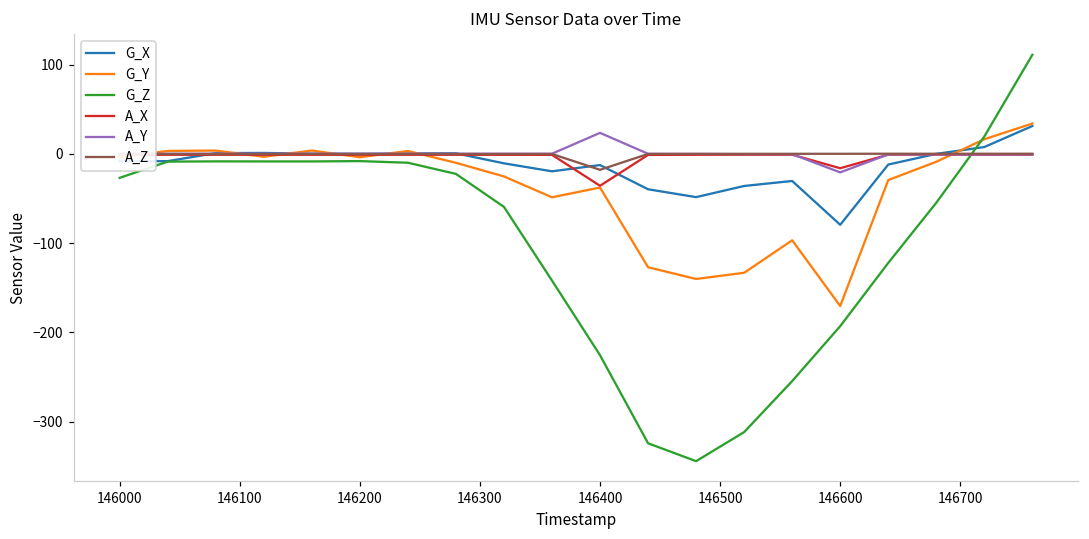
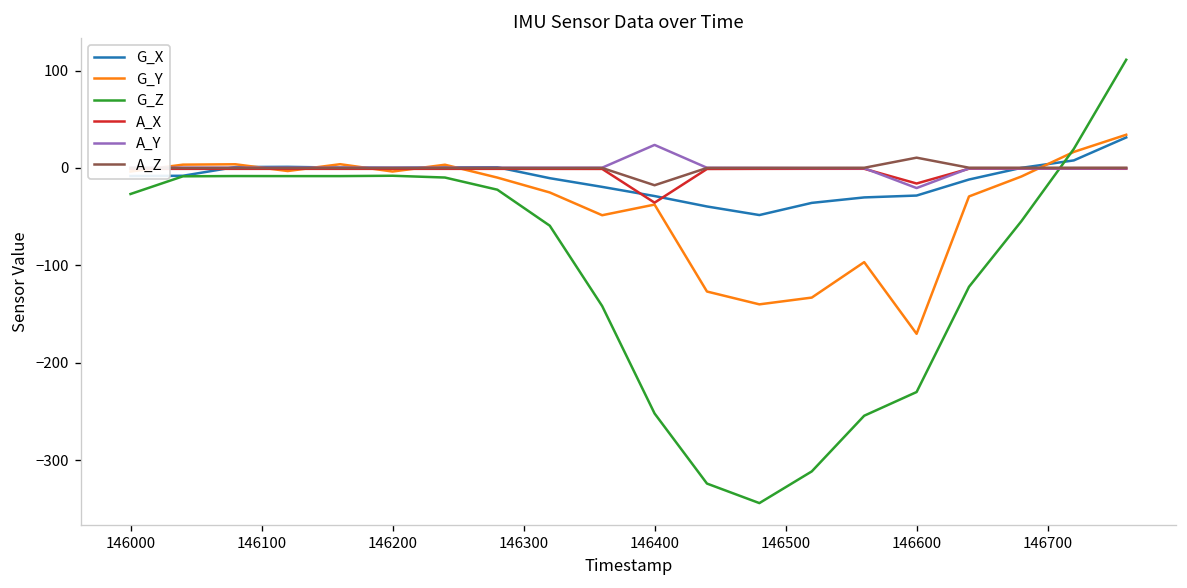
  {
    "G_X": {
-     "146400": -10,
-     "146600": -80
+     "146400": -30,
+     "146600": -30
    },
    "G_Y": {
      "146600": -170
    },
    "G_Z": {
      "146000": -30,
      "146200": -10,
-     "146400": -230,
-     "146600": -190
+     "146400": -250,
+     "146600": -230
    },
    "A_X": {
      "146600": -20
    },
    "A_Y": {
      "146400": 20,
      "146600": -20
    },
    "A_Z": {
      "146400": -20,
-     "146600": 0
+     "146600": 10
    }
  }
